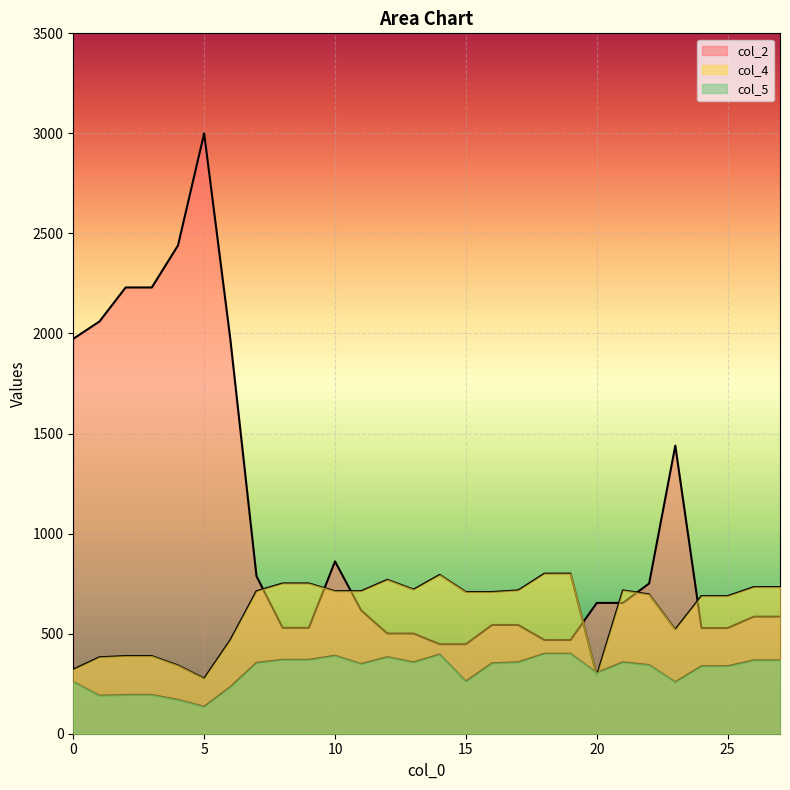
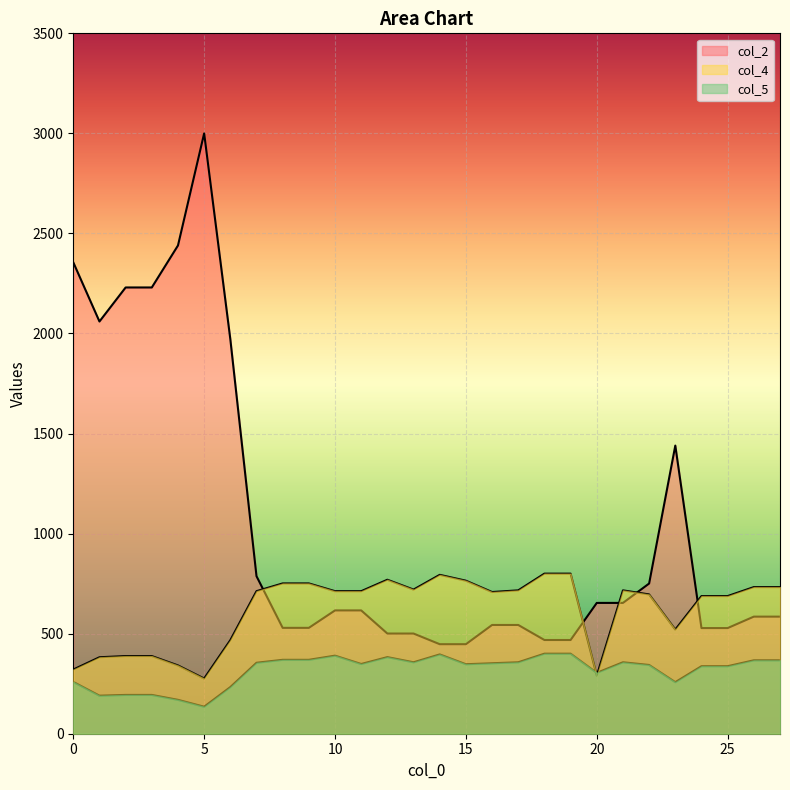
  {
    "col_2": {
-     "0": 1970,
+     "0": 2360,
      "5": 3000,
-     "10": 860,
+     "10": 620,
      "15": 450,
      "20": 650,
      "25": 530
    },
    "col_4": {
      "0": 320,
      "5": 280,
      "10": 710,
-     "15": 710,
+     "15": 760,
      "20": 290,
      "25": 690
    },
    "col_5": {
      "0": 260,
      "5": 130,
      "10": 390,
-     "15": 260,
+     "15": 350,
      "20": 300,
      "25": 340
    }
  }
